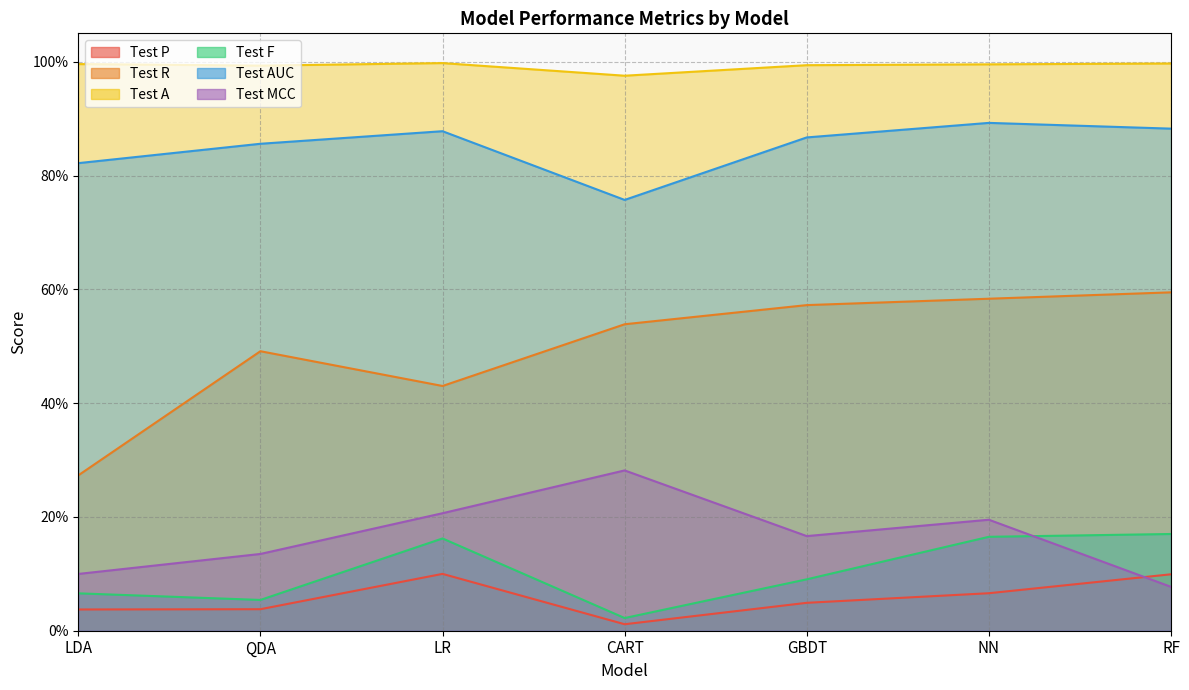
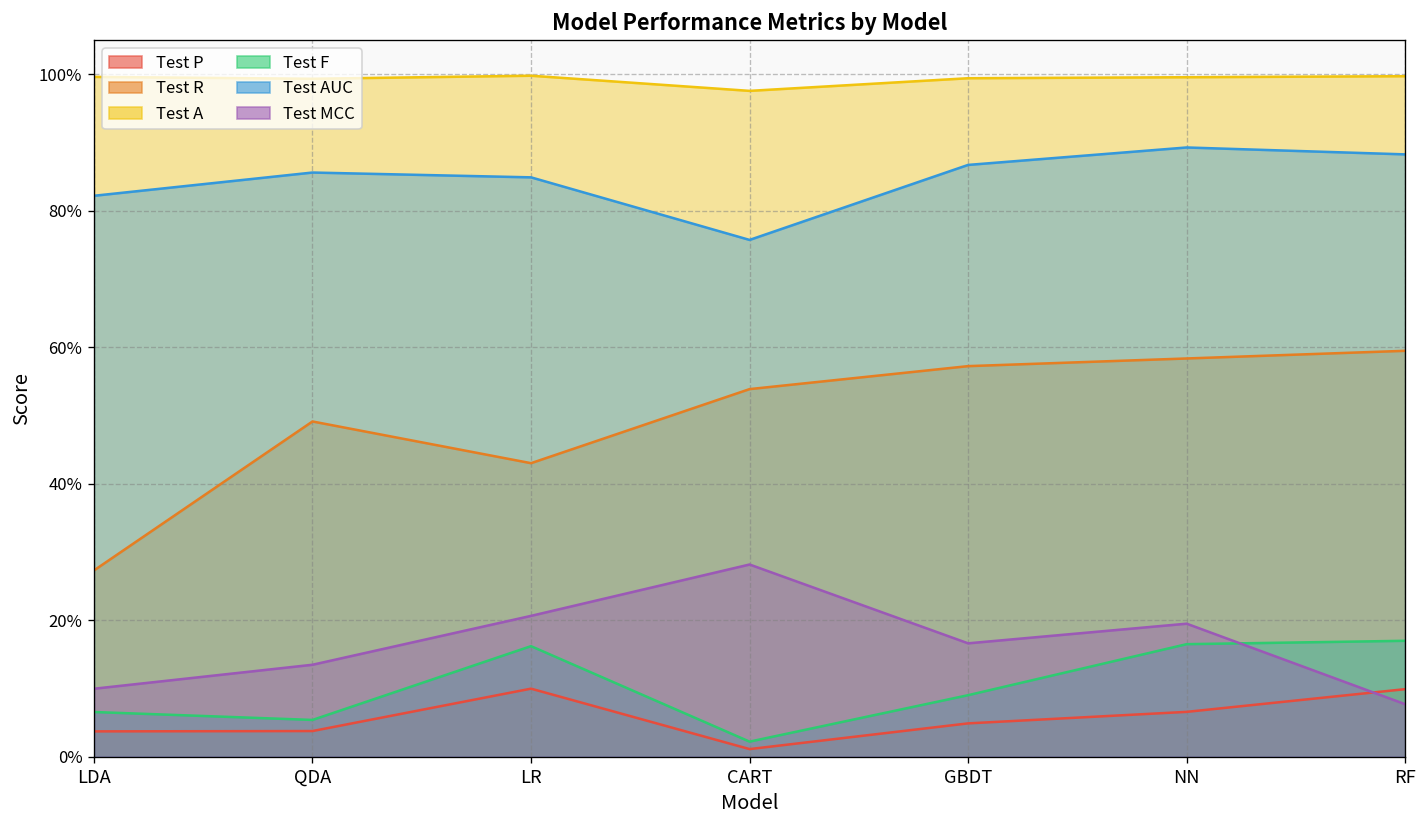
  {
    "Test F": {
      "LDA": "7%",
      "QDA": "5%",
      "LR": "16%",
      "CART": "2%",
      "GBDT": "9%",
      "NN": "17%",
      "RF": "17%"
    },
    "Test AUC": {
      "LDA": "82%",
      "QDA": "86%",
-     "LR": "88%",
+     "LR": "85%",
      "CART": "76%",
      "GBDT": "87%",
      "NN": "89%",
      "RF": "88%"
    },
    "Test MCC": {
      "LDA": "10%",
      "QDA": "13%",
      "LR": "21%",
      "CART": "28%",
      "GBDT": "17%",
      "NN": "20%",
      "RF": "8%"
    }
  }
